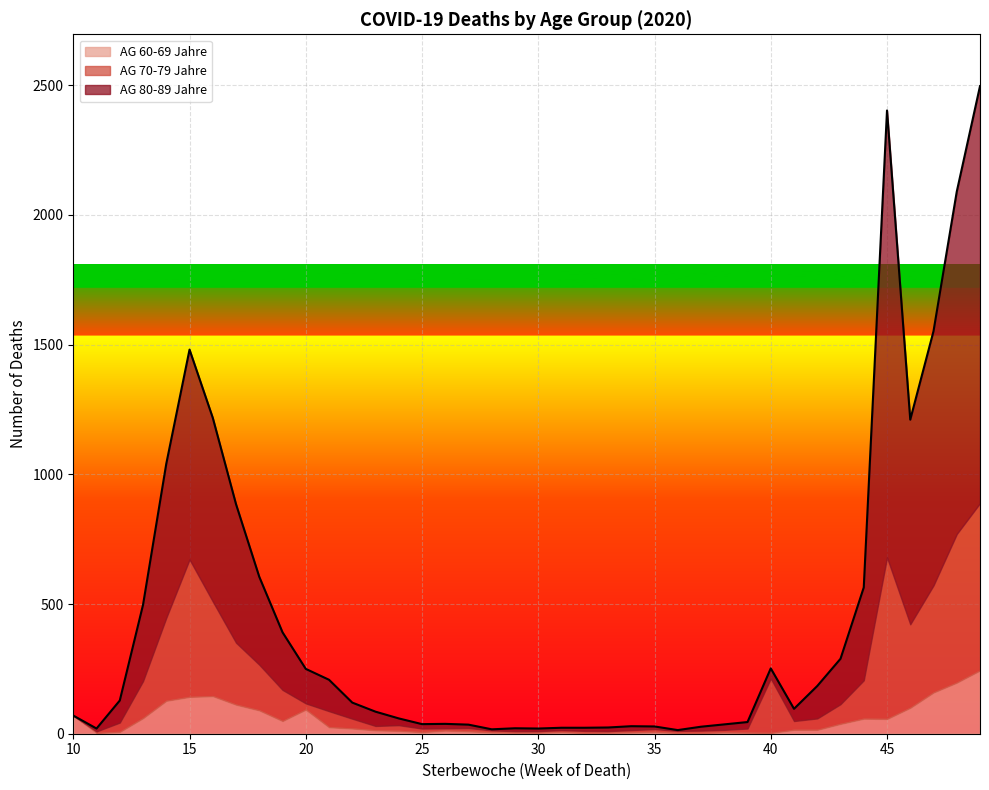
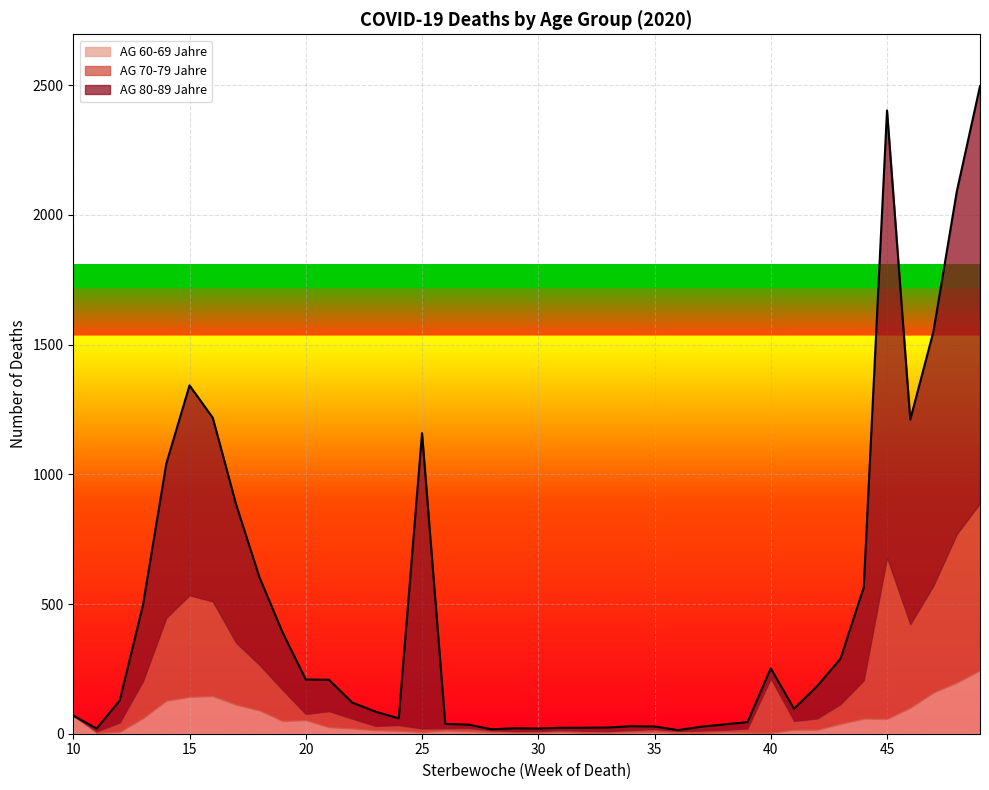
  {
    "AG 60-69 Jahre": {
      "15": 140,
-     "20": 90,
+     "20": 50,
      "45": 60
    },
    "AG 70-79 Jahre": {
-     "15": 530,
+     "15": 390,
      "20": 20,
      "25": 10,
      "35": 10,
      "40": 210,
      "45": 620
    },
    "AG 80-89 Jahre": {
      "15": 810,
      "20": 130,
-     "25": 20,
+     "25": 1140,
      "30": 10,
      "35": 10,
      "40": 40,
      "45": 1720
    }
  }
